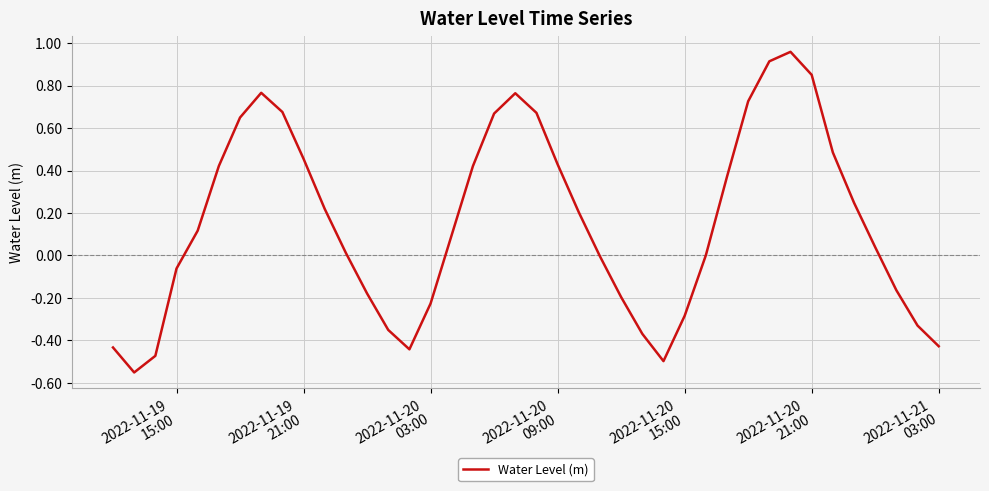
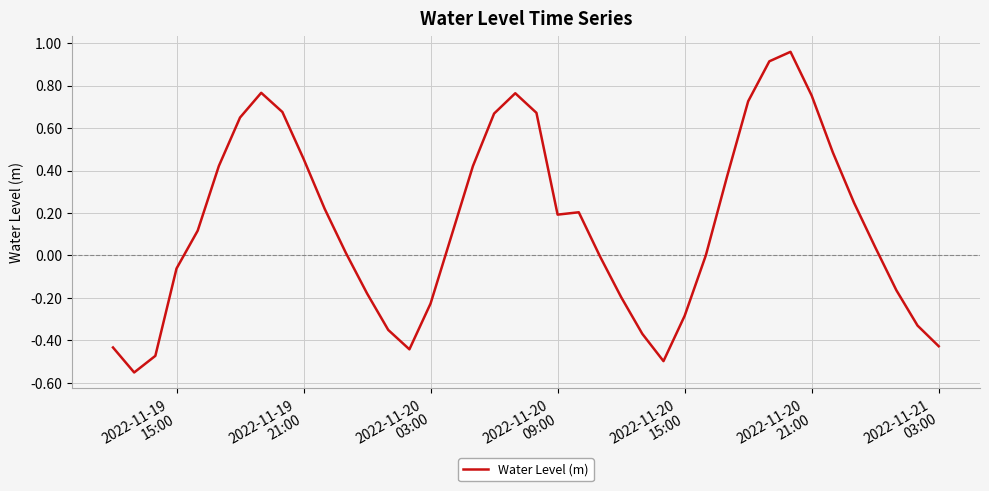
  {
    "2022-11-19 15:00": -0.06,
    "2022-11-19 21:00": 0.46,
    "2022-11-20 03:00": -0.23,
-   "2022-11-20 09:00": 0.43,
+   "2022-11-20 09:00": 0.19,
    "2022-11-20 15:00": -0.28,
-   "2022-11-20 21:00": 0.85,
+   "2022-11-20 21:00": 0.75,
    "2022-11-21 03:00": -0.43
  }
